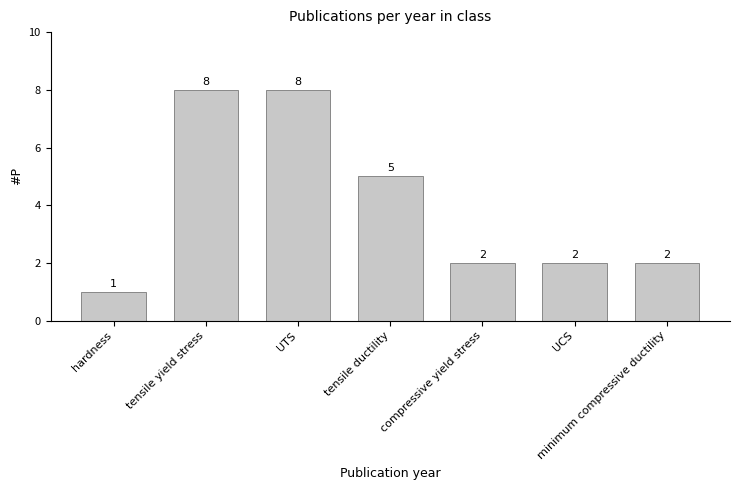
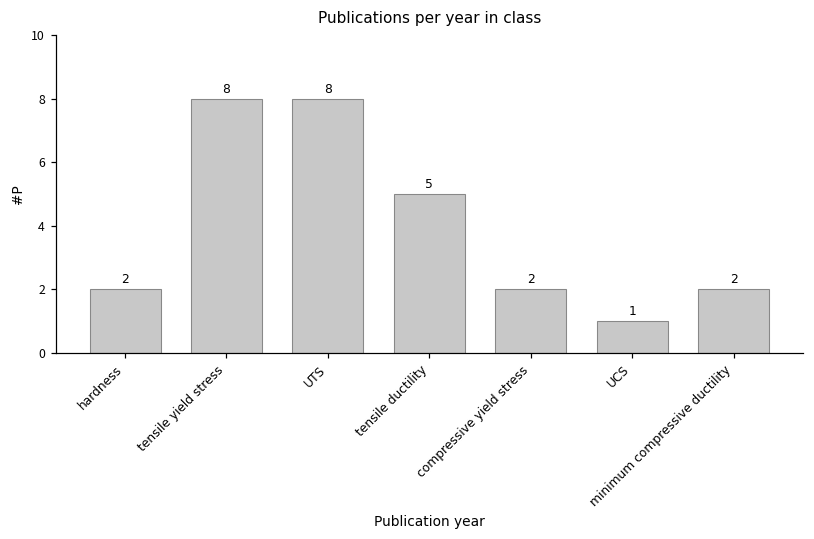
  {
-   "hardness": 1,
+   "hardness": 2,
    "tensile yield stress": 8,
    "UTS": 8,
    "tensile ductility": 5,
    "compressive yield stress": 2,
-   "UCS": 2,
+   "UCS": 1,
    "minimum compressive ductility": 2
  }
